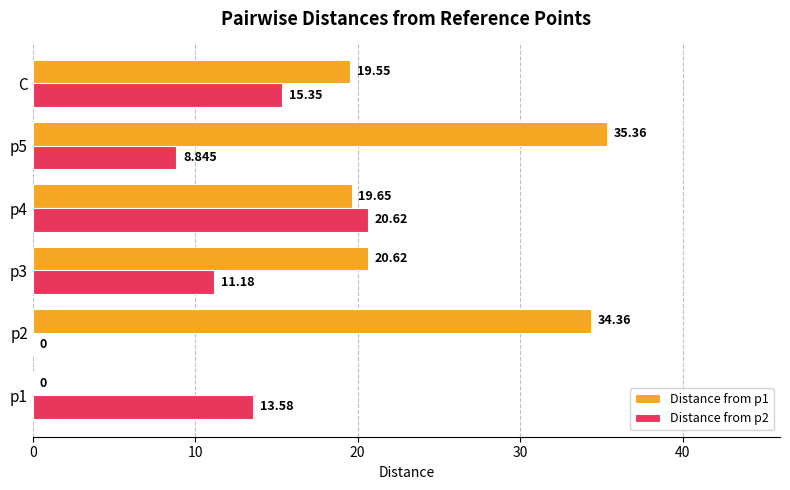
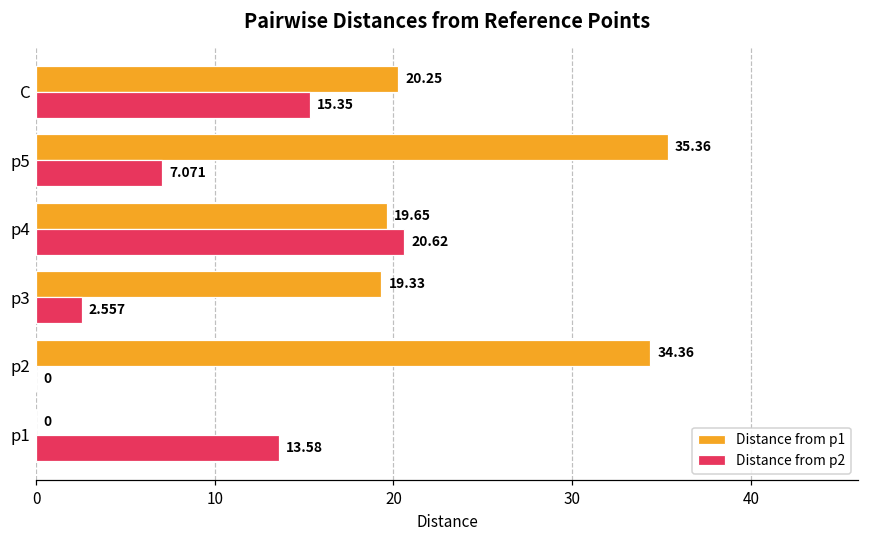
  {
    "Distance from p1": {
-     "C": 19.55,
+     "C": 20.25,
      "p5": 35.36,
      "p4": 19.65,
-     "p3": 20.62,
+     "p3": 19.33,
      "p2": 34.36,
      "p1": 0
    },
    "Distance from p2": {
      "C": 15.35,
-     "p5": 8.845,
+     "p5": 7.071,
      "p4": 20.62,
-     "p3": 11.18,
+     "p3": 2.557,
      "p2": 0,
      "p1": 13.58
    }
  }
